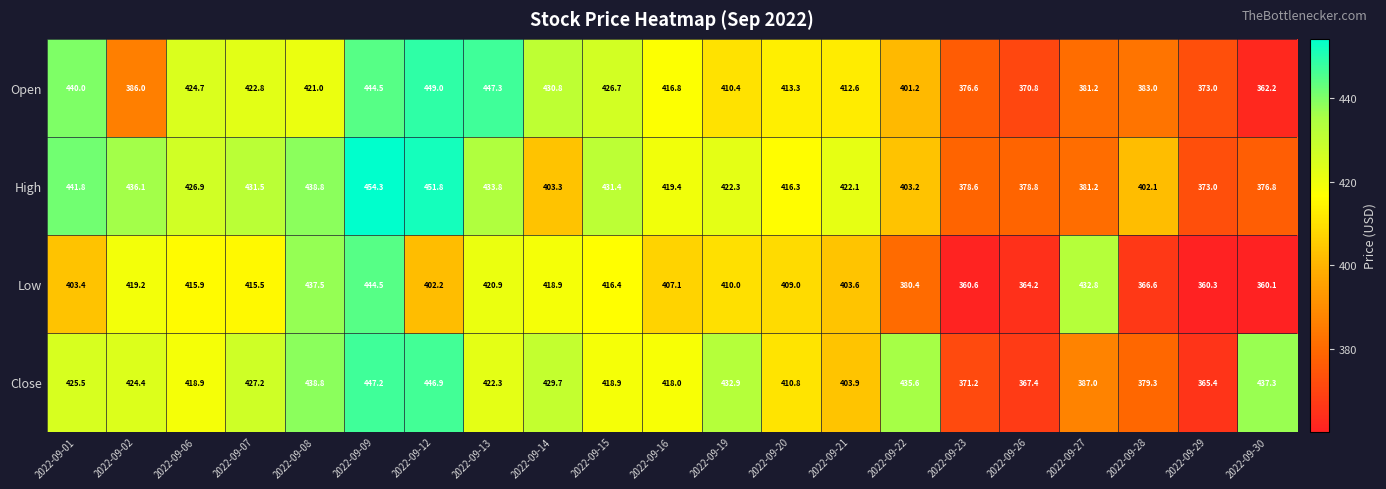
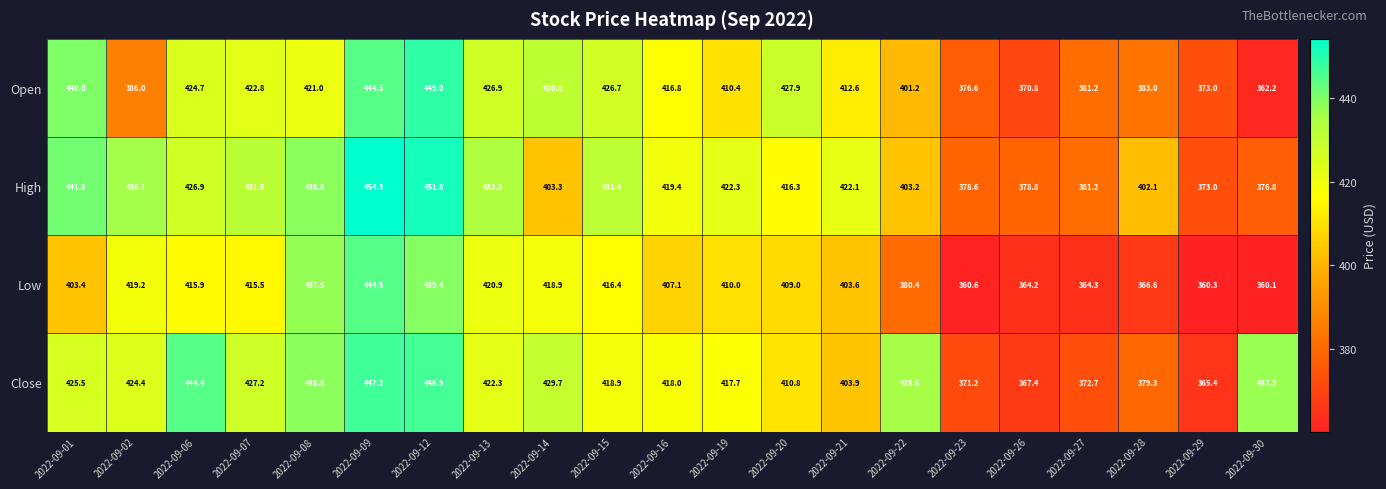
  {
    "Open": {
      "2022-09-01": 440.0,
      "2022-09-02": 386.0,
      "2022-09-06": 424.7,
      "2022-09-07": 422.8,
      "2022-09-08": 421.0,
      "2022-09-09": 444.5,
      "2022-09-12": 449.0,
-     "2022-09-13": 447.3,
+     "2022-09-13": 426.9,
      "2022-09-14": 430.8,
      "2022-09-15": 426.7,
      "2022-09-16": 416.8,
      "2022-09-19": 410.4,
-     "2022-09-20": 413.3,
+     "2022-09-20": 427.9,
      "2022-09-21": 412.6,
      "2022-09-22": 401.2,
      "2022-09-23": 376.6,
      "2022-09-26": 370.8,
      "2022-09-27": 381.2,
      "2022-09-28": 383.0,
      "2022-09-29": 373.0,
      "2022-09-30": 362.2
    },
    "High": {
      "2022-09-01": 441.8,
      "2022-09-02": 436.1,
      "2022-09-06": 426.9,
      "2022-09-07": 431.5,
      "2022-09-08": 438.8,
      "2022-09-09": 454.3,
      "2022-09-12": 451.8,
      "2022-09-13": 433.8,
      "2022-09-14": 403.3,
      "2022-09-15": 431.4,
      "2022-09-16": 419.4,
      "2022-09-19": 422.3,
      "2022-09-20": 416.3,
      "2022-09-21": 422.1,
      "2022-09-22": 403.2,
      "2022-09-23": 378.6,
      "2022-09-26": 378.8,
      "2022-09-27": 381.2,
      "2022-09-28": 402.1,
      "2022-09-29": 373.0,
      "2022-09-30": 376.8
    },
    "Low": {
      "2022-09-01": 403.4,
      "2022-09-02": 419.2,
      "2022-09-06": 415.9,
      "2022-09-07": 415.5,
      "2022-09-08": 437.5,
      "2022-09-09": 444.5,
-     "2022-09-12": 402.2,
+     "2022-09-12": 439.4,
      "2022-09-13": 420.9,
      "2022-09-14": 418.9,
      "2022-09-15": 416.4,
      "2022-09-16": 407.1,
      "2022-09-19": 410.0,
      "2022-09-20": 409.0,
      "2022-09-21": 403.6,
      "2022-09-22": 380.4,
      "2022-09-23": 360.6,
      "2022-09-26": 364.2,
-     "2022-09-27": 432.8,
+     "2022-09-27": 364.3,
      "2022-09-28": 366.6,
      "2022-09-29": 360.3,
      "2022-09-30": 360.1
    },
    "Close": {
      "2022-09-01": 425.5,
      "2022-09-02": 424.4,
-     "2022-09-06": 418.9,
+     "2022-09-06": 444.4,
      "2022-09-07": 427.2,
      "2022-09-08": 438.8,
      "2022-09-09": 447.2,
      "2022-09-12": 446.9,
      "2022-09-13": 422.3,
      "2022-09-14": 429.7,
      "2022-09-15": 418.9,
      "2022-09-16": 418.0,
-     "2022-09-19": 432.9,
+     "2022-09-19": 417.7,
      "2022-09-20": 410.8,
      "2022-09-21": 403.9,
      "2022-09-22": 435.6,
      "2022-09-23": 371.2,
      "2022-09-26": 367.4,
-     "2022-09-27": 387.0,
+     "2022-09-27": 372.7,
      "2022-09-28": 379.3,
      "2022-09-29": 365.4,
      "2022-09-30": 437.3
    }
  }
